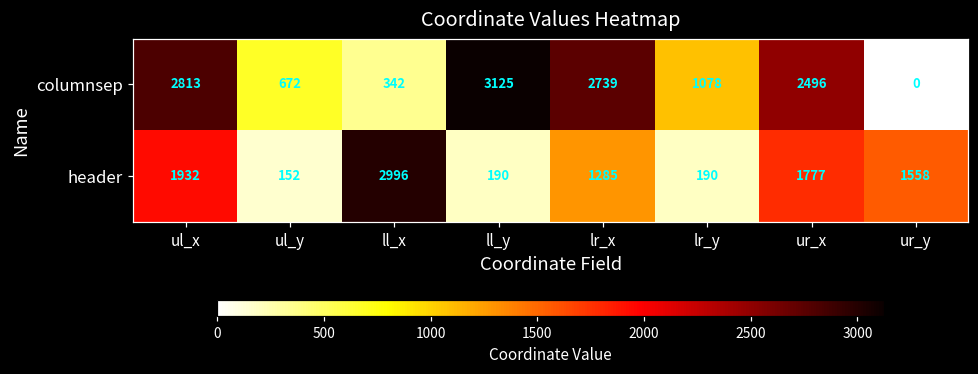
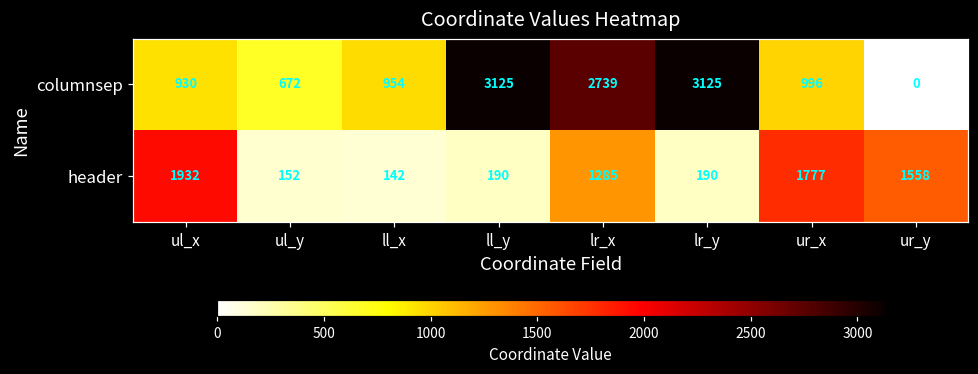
  {
    "columnsep": {
-     "ul_x": 2813,
+     "ul_x": 930,
      "ul_y": 672,
-     "ll_x": 342,
+     "ll_x": 954,
      "ll_y": 3125,
      "lr_x": 2739,
-     "lr_y": 1078,
-     "ur_x": 2496,
+     "lr_y": 3125,
+     "ur_x": 996,
      "ur_y": 0
    },
    "header": {
      "ul_x": 1932,
      "ul_y": 152,
-     "ll_x": 2996,
+     "ll_x": 142,
      "ll_y": 190,
      "lr_x": 1285,
      "lr_y": 190,
      "ur_x": 1777,
      "ur_y": 1558
    }
  }
